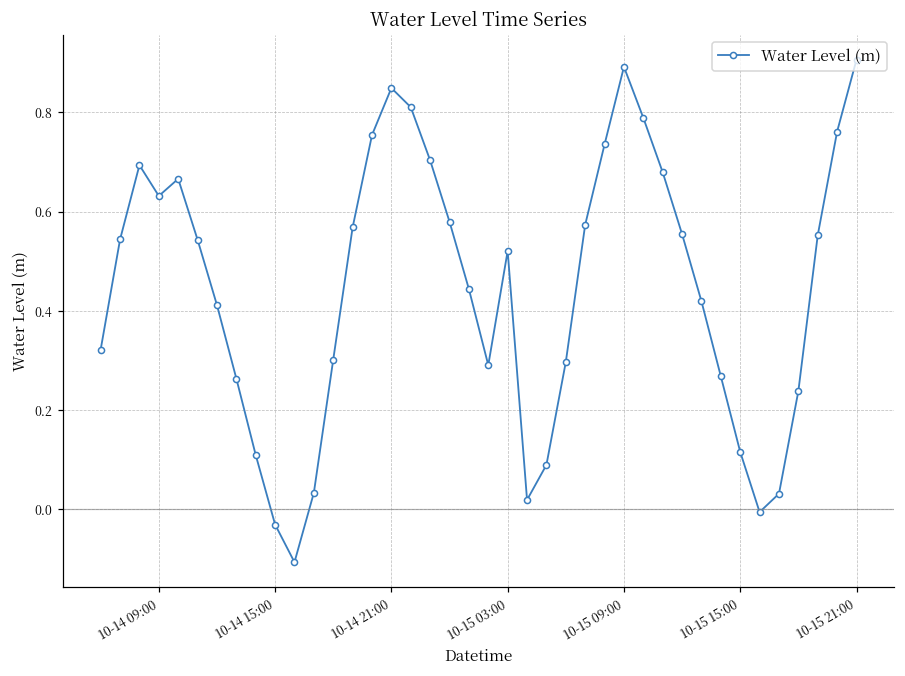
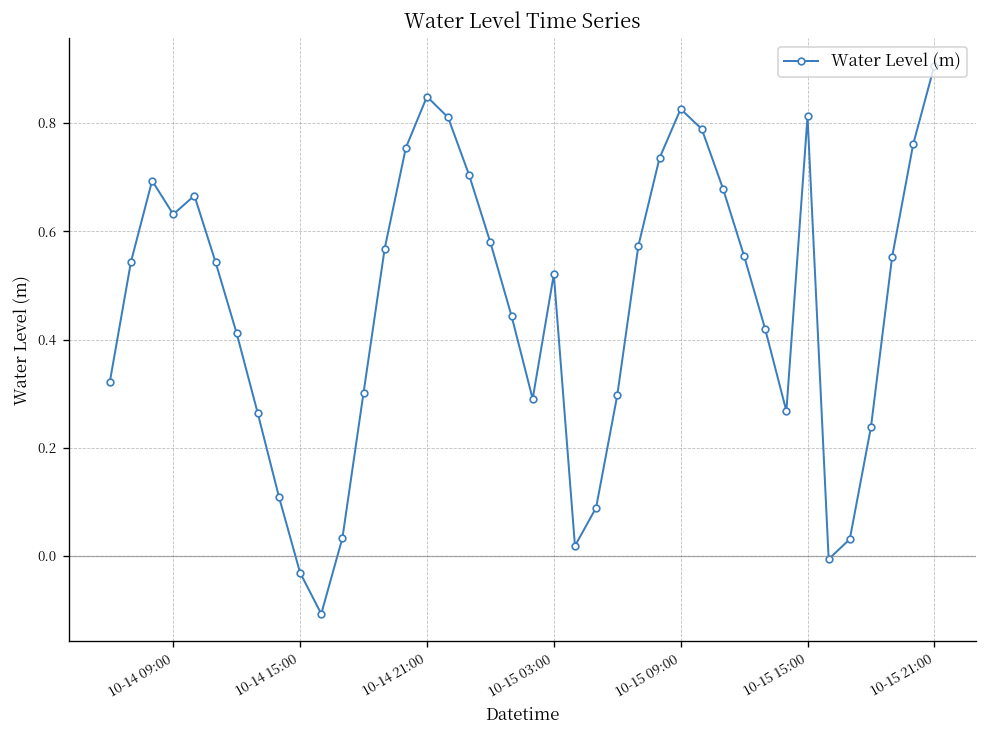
  {
    "10-14 09:00": 0.63,
    "10-14 15:00": -0.03,
    "10-14 21:00": 0.85,
    "10-15 03:00": 0.52,
-   "10-15 09:00": 0.89,
-   "10-15 15:00": 0.12
+   "10-15 09:00": 0.83,
+   "10-15 15:00": 0.81
  }
